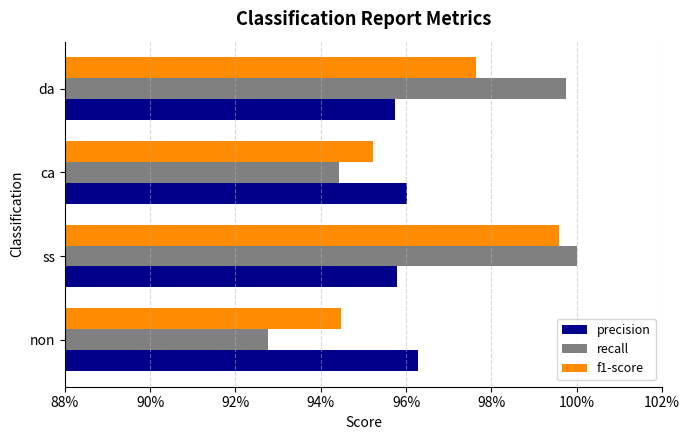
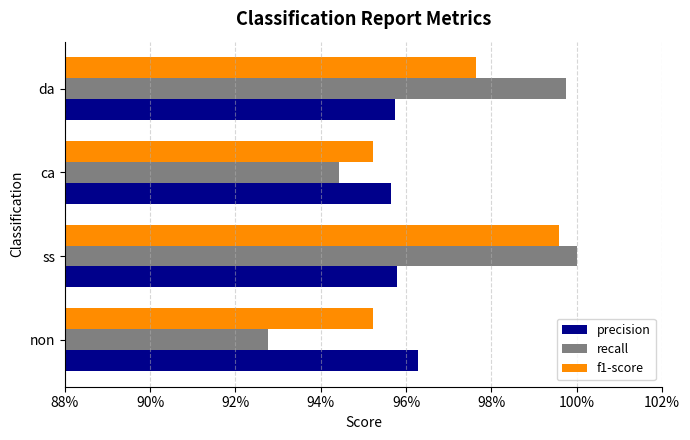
  {
    "precision": {
      "da": "95.7%",
-     "ca": "96.0%",
+     "ca": "95.6%",
      "ss": "95.8%",
      "non": "96.3%"
    },
    "recall": {
      "da": "99.7%",
      "ca": "94.4%",
      "ss": "100.0%",
      "non": "92.8%"
    },
    "f1-score": {
      "da": "97.6%",
      "ca": "95.2%",
      "ss": "99.6%",
-     "non": "94.5%"
+     "non": "95.2%"
    }
  }
